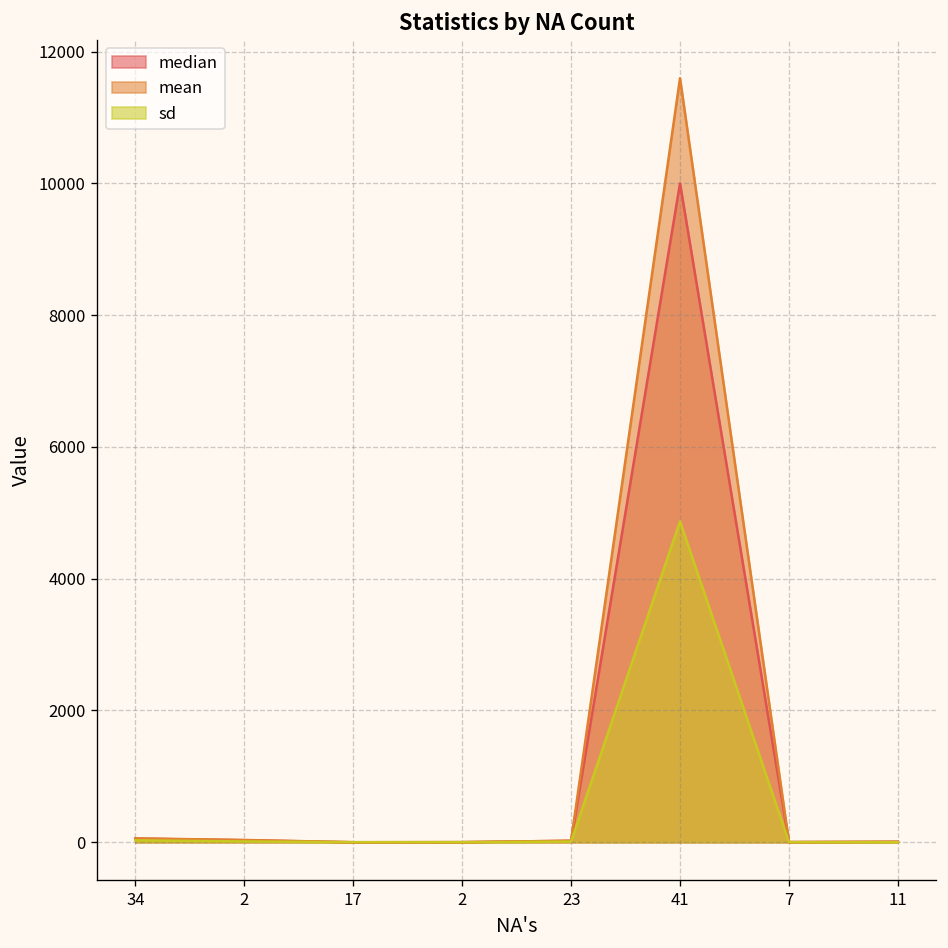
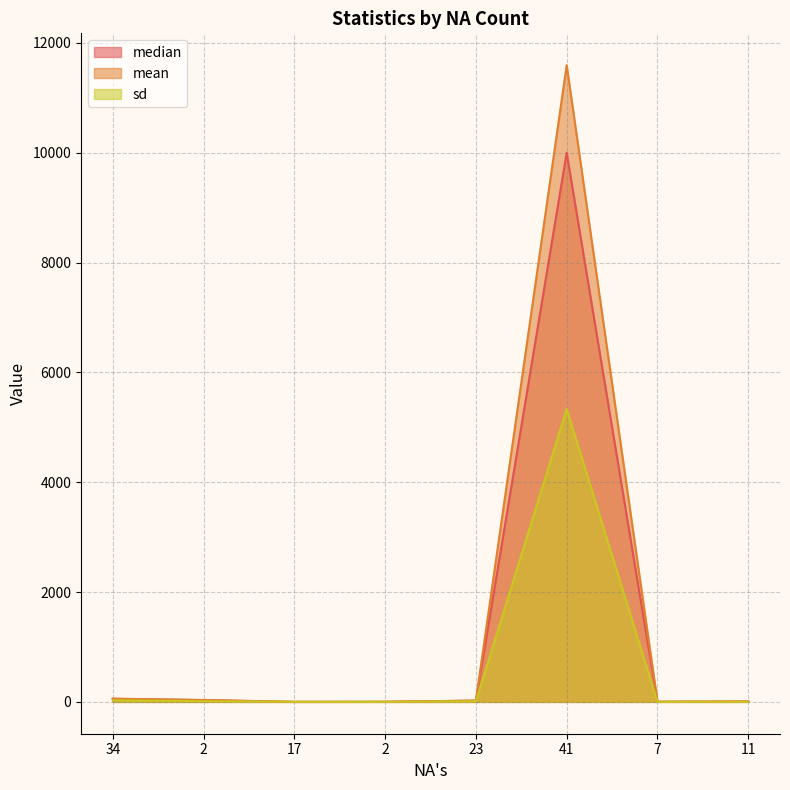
  {
    "sd": {
-     "41": 4900
+     "41": 5300
    }
  }
